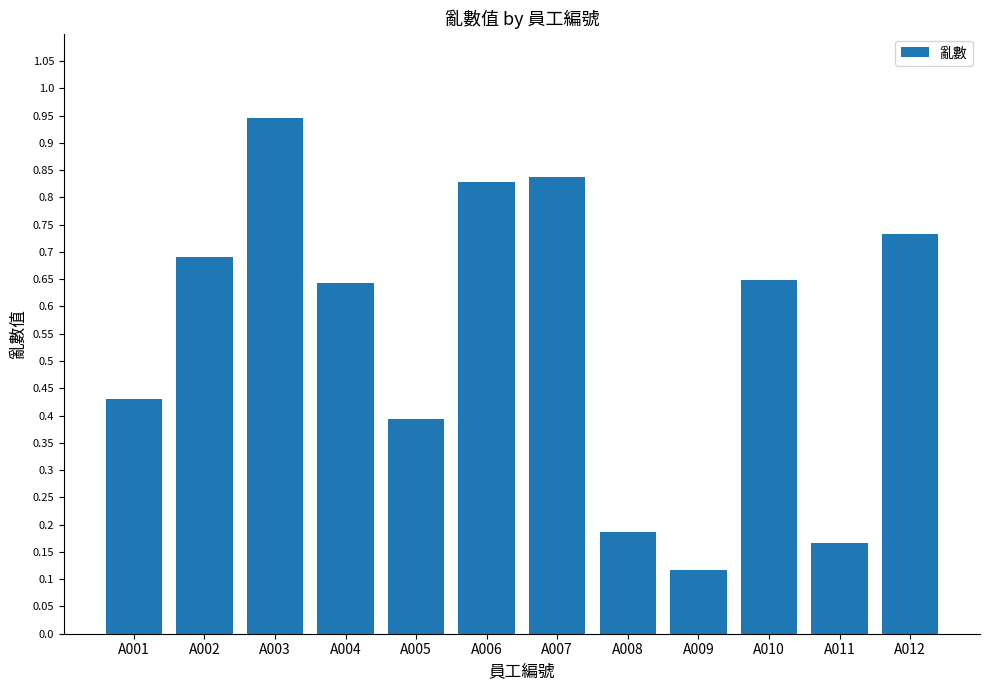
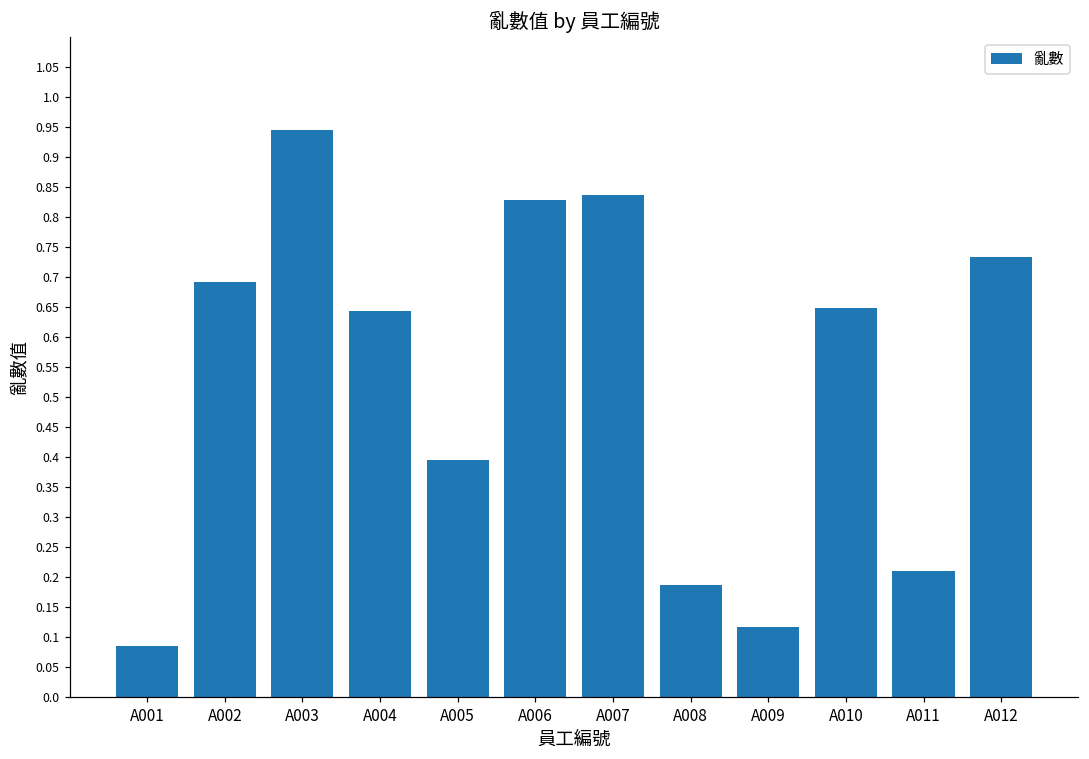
  {
-   "A001": 0.43,
+   "A001": 0.08,
    "A002": 0.69,
    "A003": 0.95,
    "A004": 0.64,
    "A005": 0.39,
    "A006": 0.83,
    "A007": 0.84,
    "A008": 0.19,
    "A009": 0.12,
    "A010": 0.65,
-   "A011": 0.17,
+   "A011": 0.21,
    "A012": 0.73
  }
